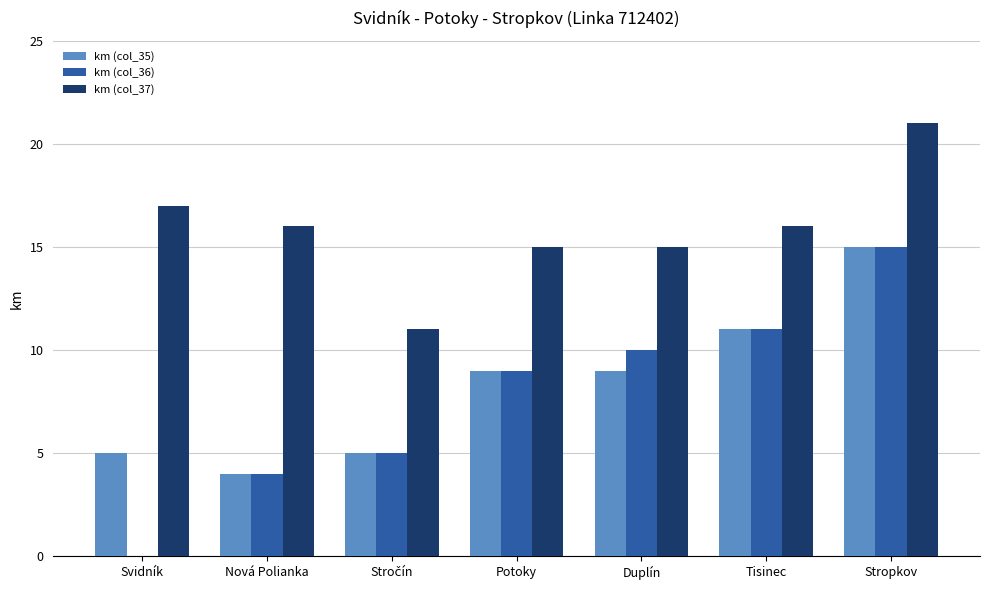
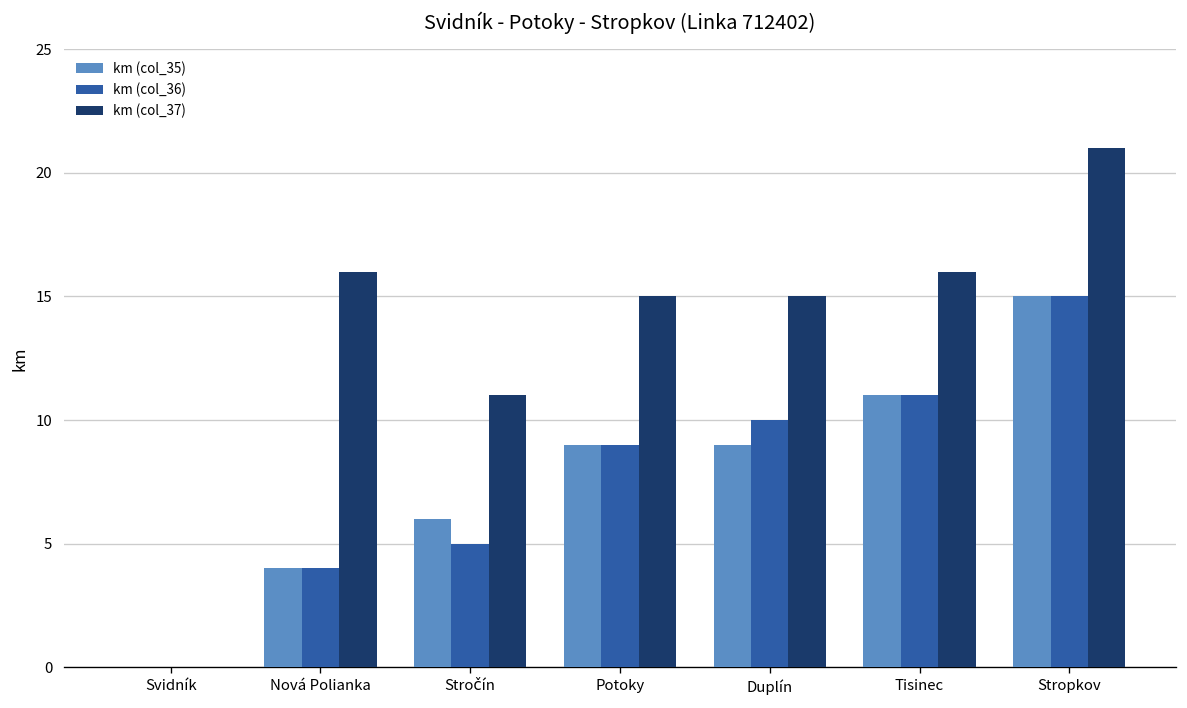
  {
    "km (col_35)": {
-     "Svidník": 5,
+     "Svidník": 0,
      "Nová Polianka": 4,
-     "Stročín": 5,
+     "Stročín": 6,
      "Potoky": 9,
      "Duplín": 9,
      "Tisinec": 11,
      "Stropkov": 15
    },
    "km (col_36)": {
      "Svidník": 0,
      "Nová Polianka": 4,
      "Stročín": 5,
      "Potoky": 9,
      "Duplín": 10,
      "Tisinec": 11,
      "Stropkov": 15
    },
    "km (col_37)": {
-     "Svidník": 17,
+     "Svidník": 0,
      "Nová Polianka": 16,
      "Stročín": 11,
      "Potoky": 15,
      "Duplín": 15,
      "Tisinec": 16,
      "Stropkov": 21
    }
  }
